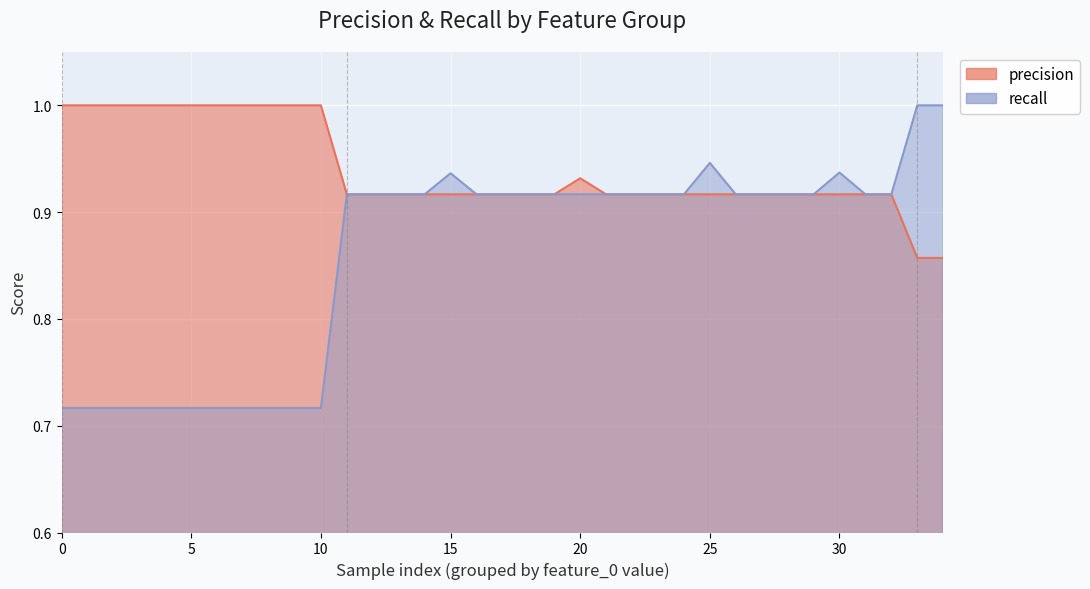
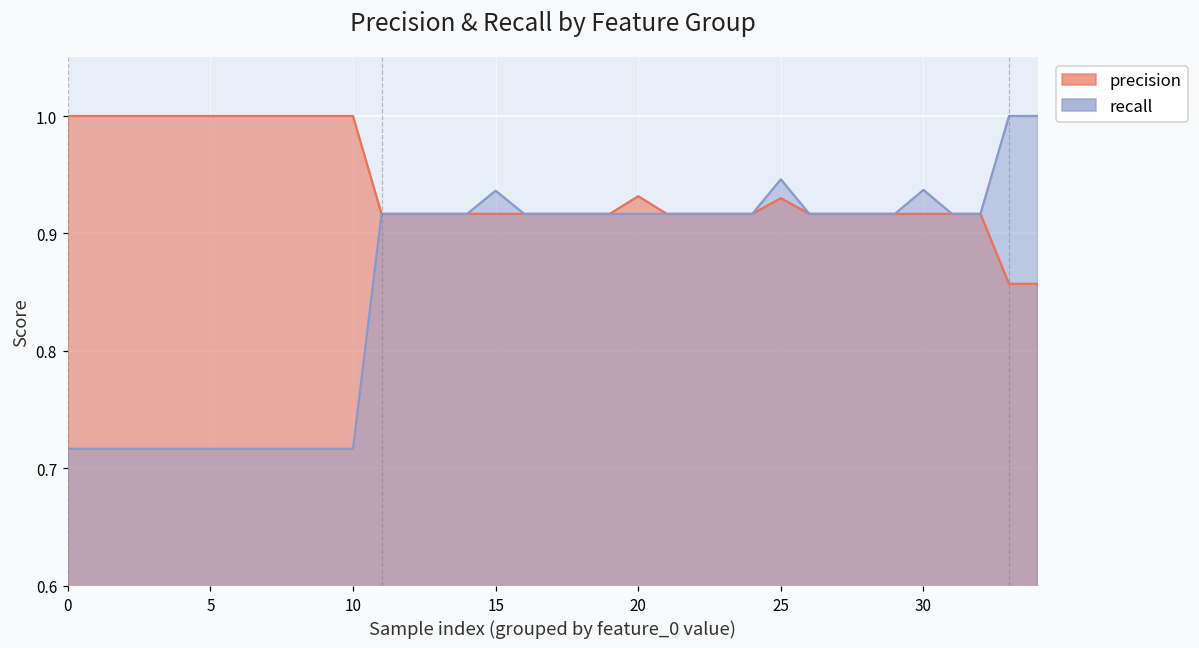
  {
    "precision": {
      "0": 1.000,
      "5": 1.000,
      "10": 1.000,
      "15": 0.917,
      "20": 0.932,
-     "25": 0.917,
+     "25": 0.930,
      "30": 0.917
    },
    "recall": {
      "0": 0.717,
      "5": 0.717,
      "10": 0.717,
      "15": 0.936,
      "20": 0.917,
      "25": 0.946,
      "30": 0.937
    }
  }
